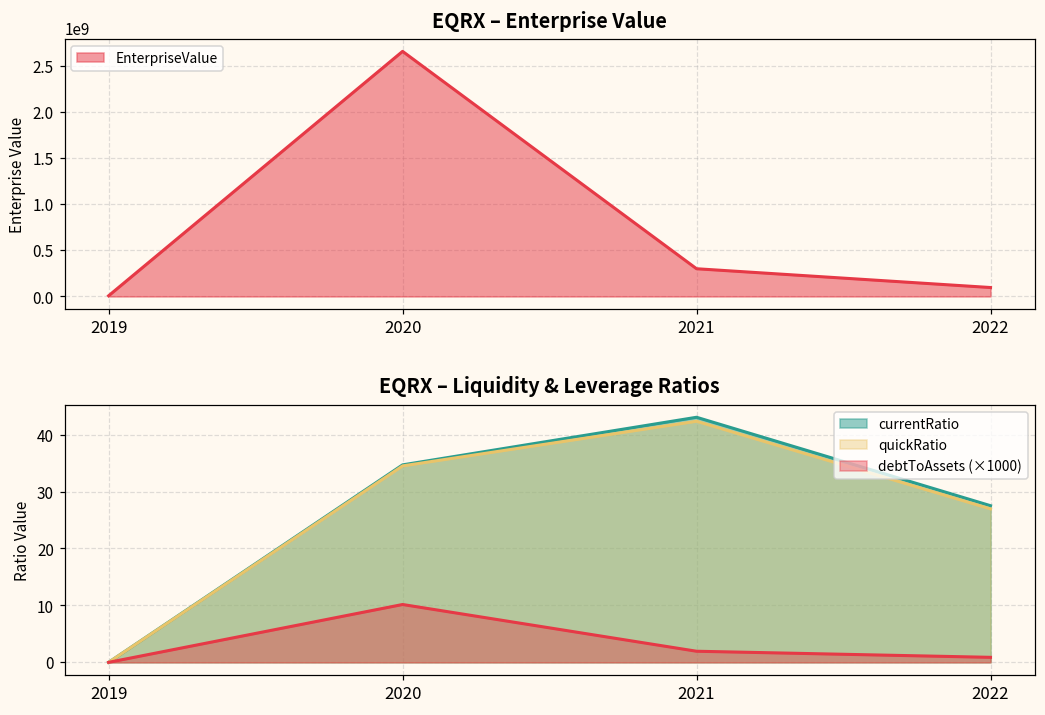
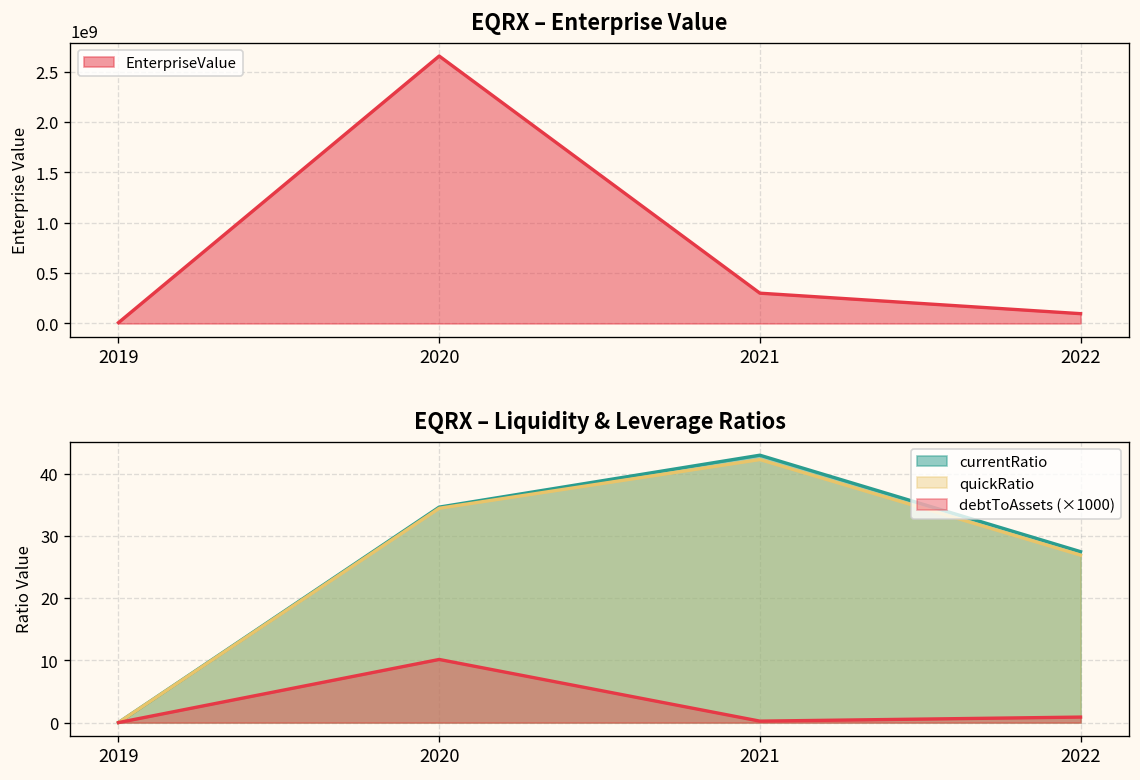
  {
    "EQRX – Enterprise Value": {
      "2019": 0,
      "2020": 2700000000,
      "2021": 300000000,
      "2022": 100000000
    },
    "EQRX – Liquidity & Leverage Ratios": {
      "currentRatio": {
        "2021": 43,
        "2022": 28
      },
      "quickRatio": {
        "2021": 42,
        "2022": 27
      },
      "debtToAssets (×1000)": {
        "2020": 10,
-       "2021": 2,
+       "2021": 0,
        "2022": 1
      }
    }
  }
